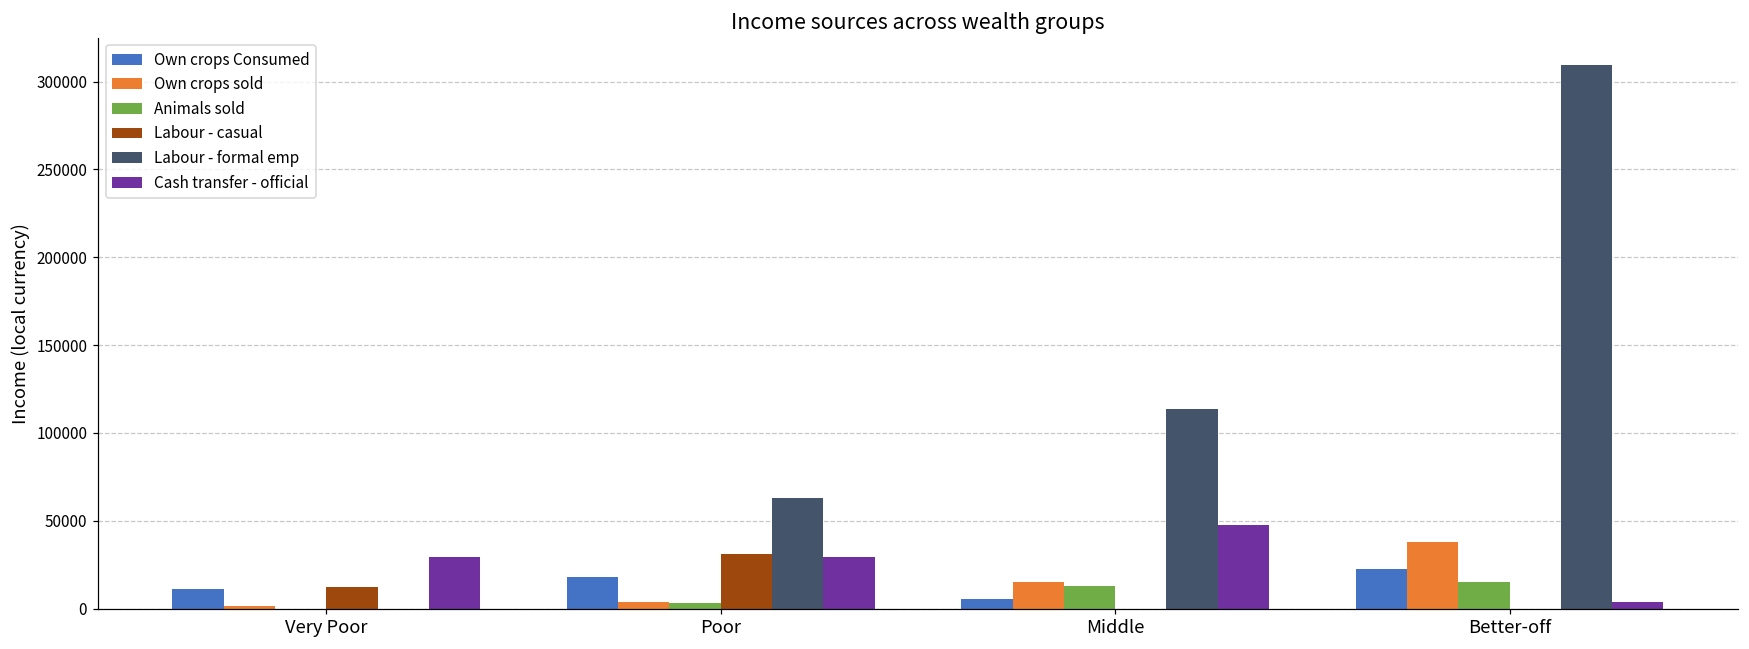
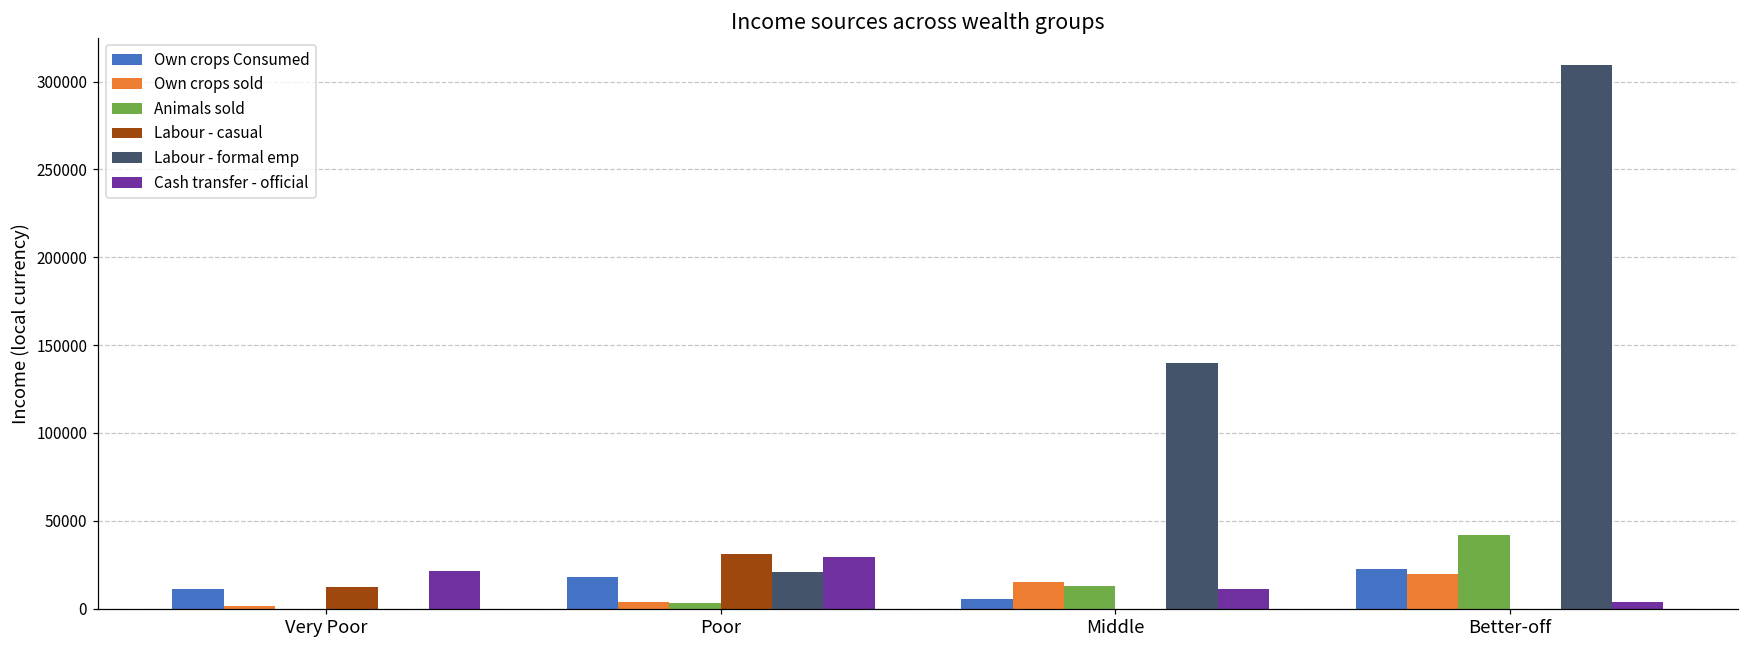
  {
    "Own crops Consumed": {
      "Very Poor": 11000,
      "Poor": 18000,
      "Middle": 5000,
      "Better-off": 22000
    },
    "Own crops sold": {
      "Very Poor": 2000,
      "Poor": 4000,
      "Middle": 15000,
-     "Better-off": 38000
+     "Better-off": 20000
    },
    "Animals sold": {
      "Very Poor": 0,
      "Poor": 3000,
      "Middle": 13000,
-     "Better-off": 15000
+     "Better-off": 42000
    },
    "Labour - casual": {
      "Very Poor": 12000,
      "Poor": 31000,
      "Middle": 0,
      "Better-off": 0
    },
    "Labour - formal emp": {
      "Very Poor": 0,
-     "Poor": 63000,
-     "Middle": 114000,
+     "Poor": 21000,
+     "Middle": 140000,
      "Better-off": 309000
    },
    "Cash transfer - official": {
-     "Very Poor": 29000,
+     "Very Poor": 21000,
      "Poor": 29000,
-     "Middle": 47000,
+     "Middle": 11000,
      "Better-off": 4000
    }
  }
